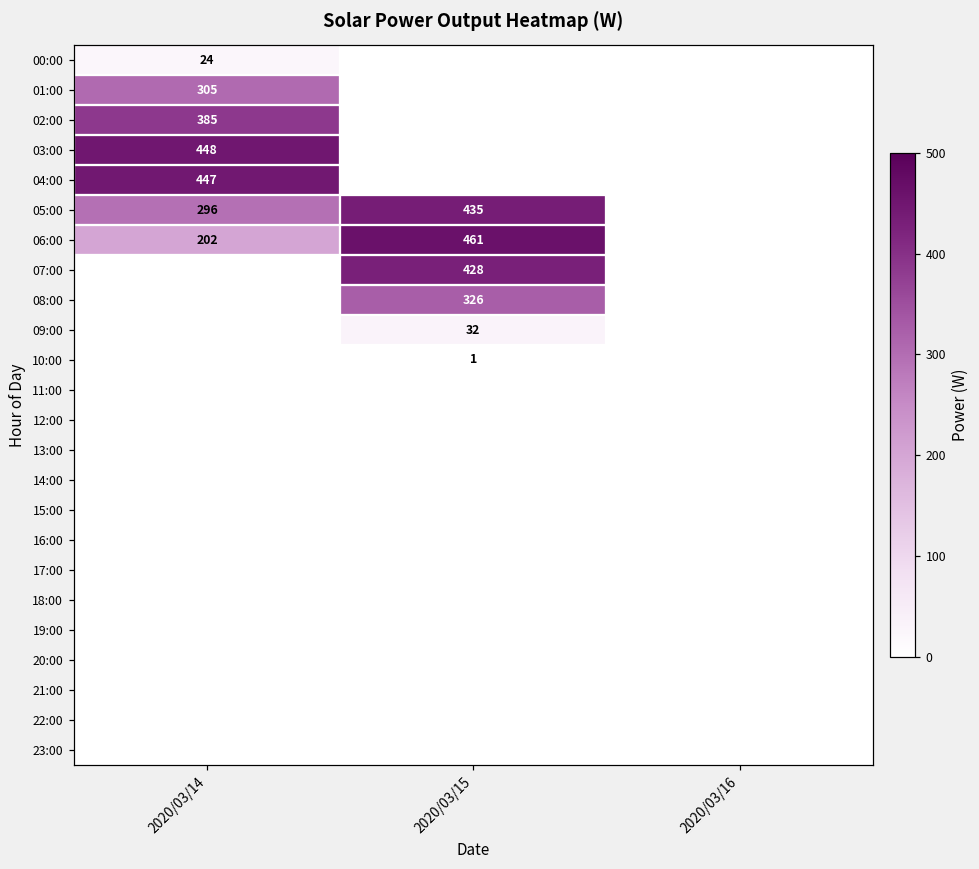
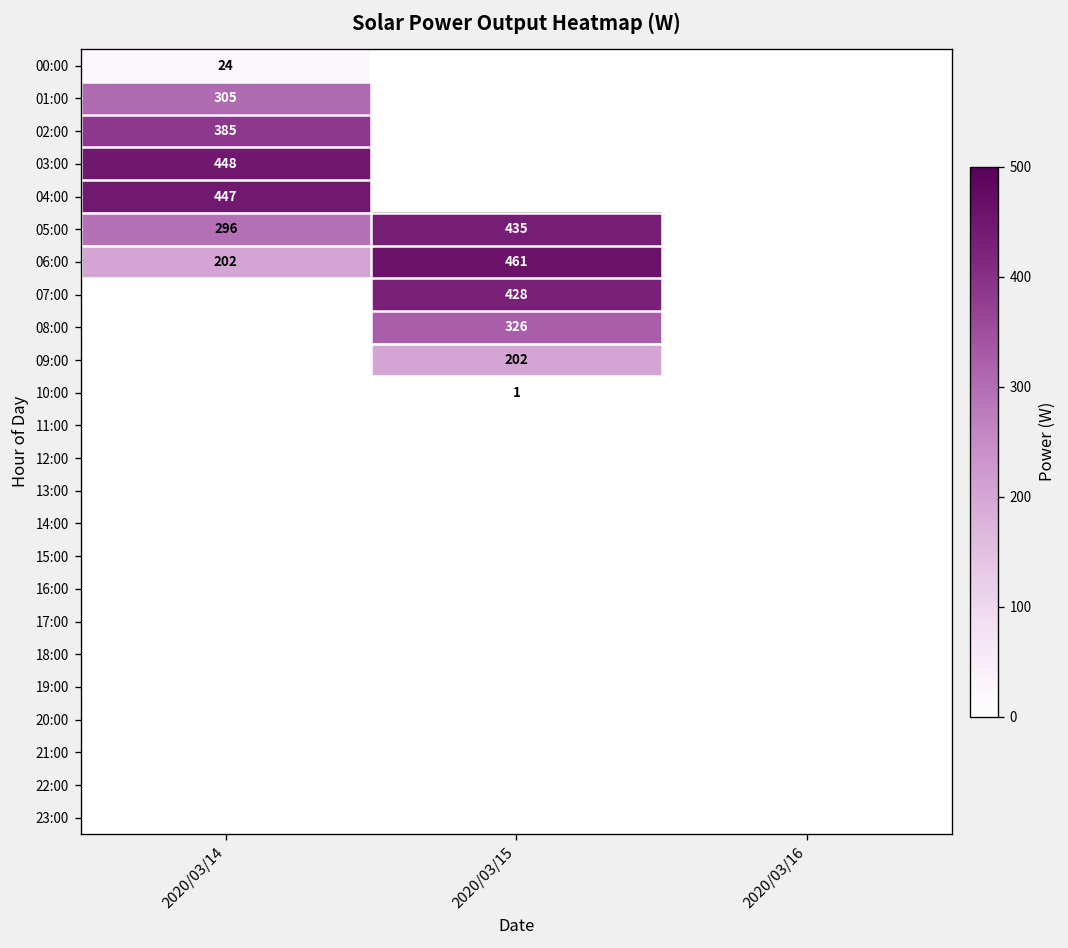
  {
    "00:00": {
      "2020/03/14": 24
    },
    "01:00": {
      "2020/03/14": 305
    },
    "02:00": {
      "2020/03/14": 385
    },
    "03:00": {
      "2020/03/14": 448
    },
    "04:00": {
      "2020/03/14": 447
    },
    "05:00": {
      "2020/03/14": 296,
      "2020/03/15": 435
    },
    "06:00": {
      "2020/03/14": 202,
      "2020/03/15": 461
    },
    "07:00": {
      "2020/03/15": 428
    },
    "08:00": {
      "2020/03/15": 326
    },
    "09:00": {
-     "2020/03/15": 32
+     "2020/03/15": 202
    },
    "10:00": {
      "2020/03/15": 1
    }
  }
